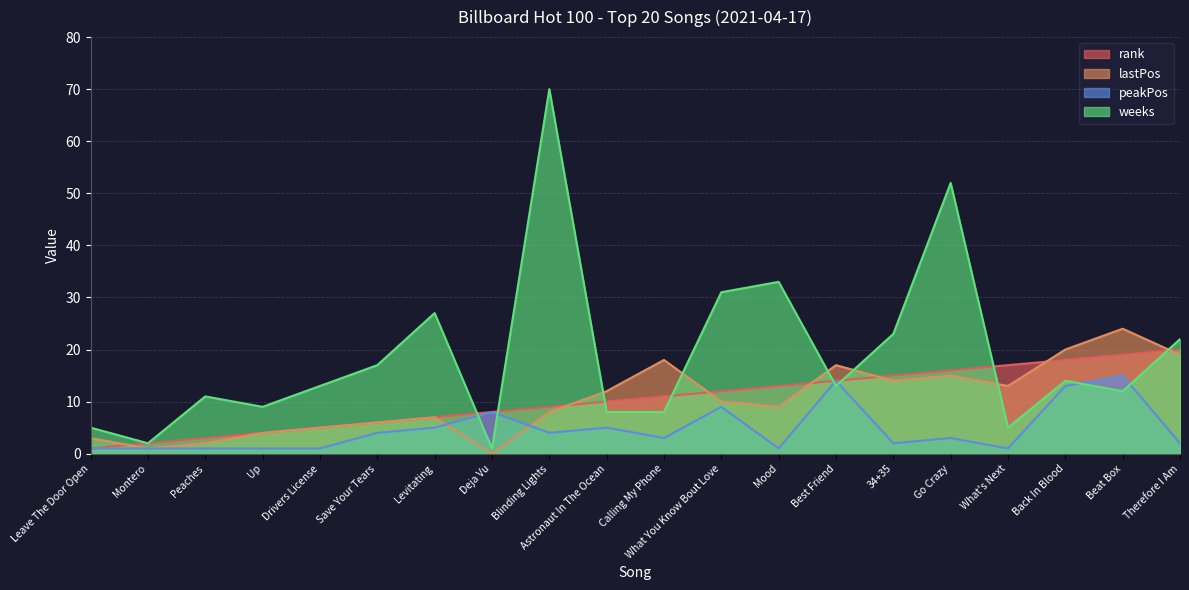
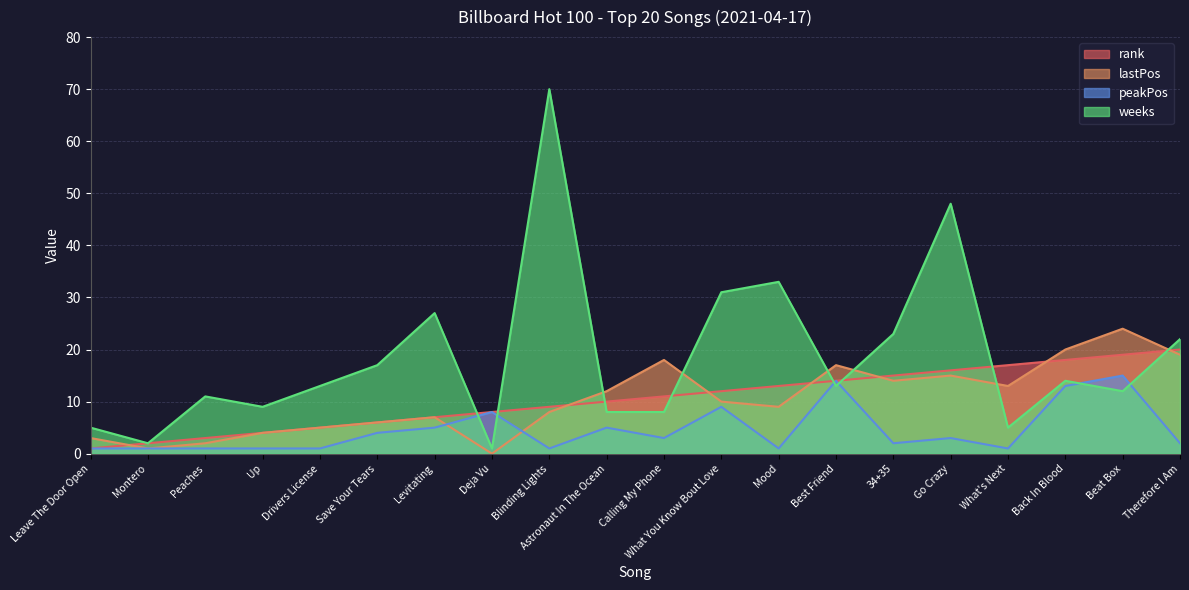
  {
    "peakPos": {
      "Peaches": 1,
      "Up": 1,
      "Drivers License": 1,
      "Save Your Tears": 4,
      "Levitating": 5,
-     "Blinding Lights": 4,
+     "Blinding Lights": 1,
      "Astronaut In The Ocean": 5,
      "Calling My Phone": 3,
      "What You Know Bout Love": 9,
      "Mood": 1,
      "34+35": 2,
      "Go Crazy": 3,
      "What's Next": 1,
      "Back In Blood": 13,
      "Beat Box": 15,
      "Therefore I Am": 2
    },
    "weeks": {
      "Leave The Door Open": 5,
      "Peaches": 11,
      "Up": 9,
      "Drivers License": 13,
      "Save Your Tears": 17,
      "Levitating": 27,
      "Deja Vu": 1,
      "Blinding Lights": 70,
      "Astronaut In The Ocean": 8,
      "Calling My Phone": 8,
      "What You Know Bout Love": 31,
      "Mood": 33,
      "Best Friend": 13,
      "34+35": 23,
-     "Go Crazy": 52,
+     "Go Crazy": 48,
      "What's Next": 5,
      "Back In Blood": 14,
      "Beat Box": 12,
      "Therefore I Am": 22
    }
  }
